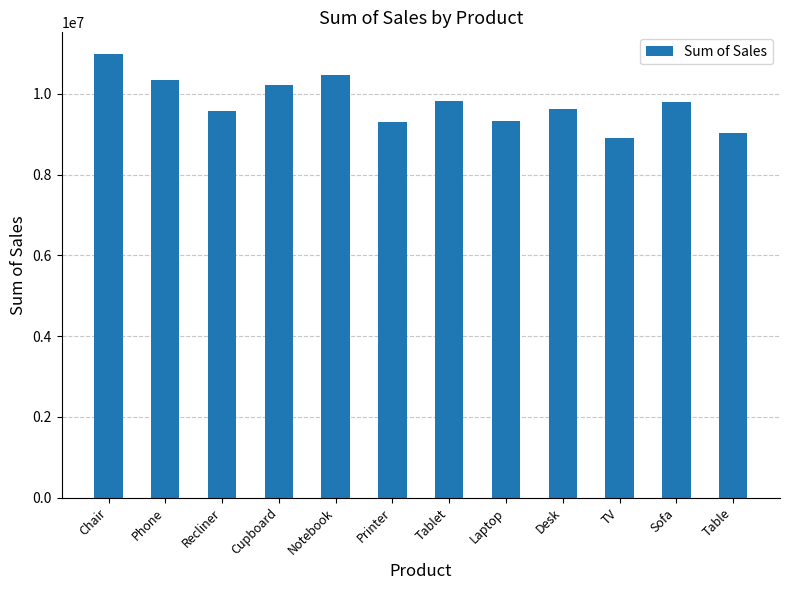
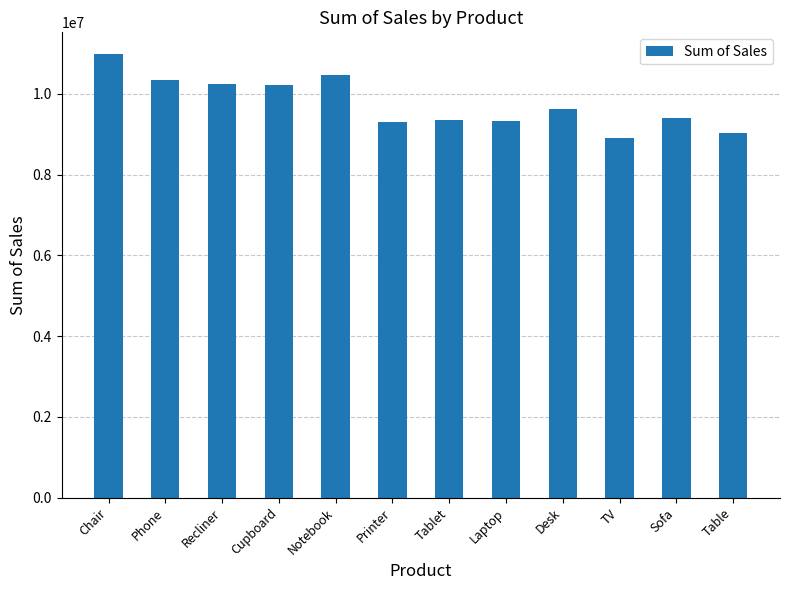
  {
    "Chair": 11000000,
    "Phone": 10300000,
-   "Recliner": 9600000,
+   "Recliner": 10200000,
    "Cupboard": 10200000,
    "Notebook": 10500000,
    "Printer": 9300000,
-   "Tablet": 9800000,
+   "Tablet": 9400000,
    "Laptop": 9300000,
    "Desk": 9600000,
    "TV": 8900000,
-   "Sofa": 9800000,
+   "Sofa": 9400000,
    "Table": 9000000
  }
